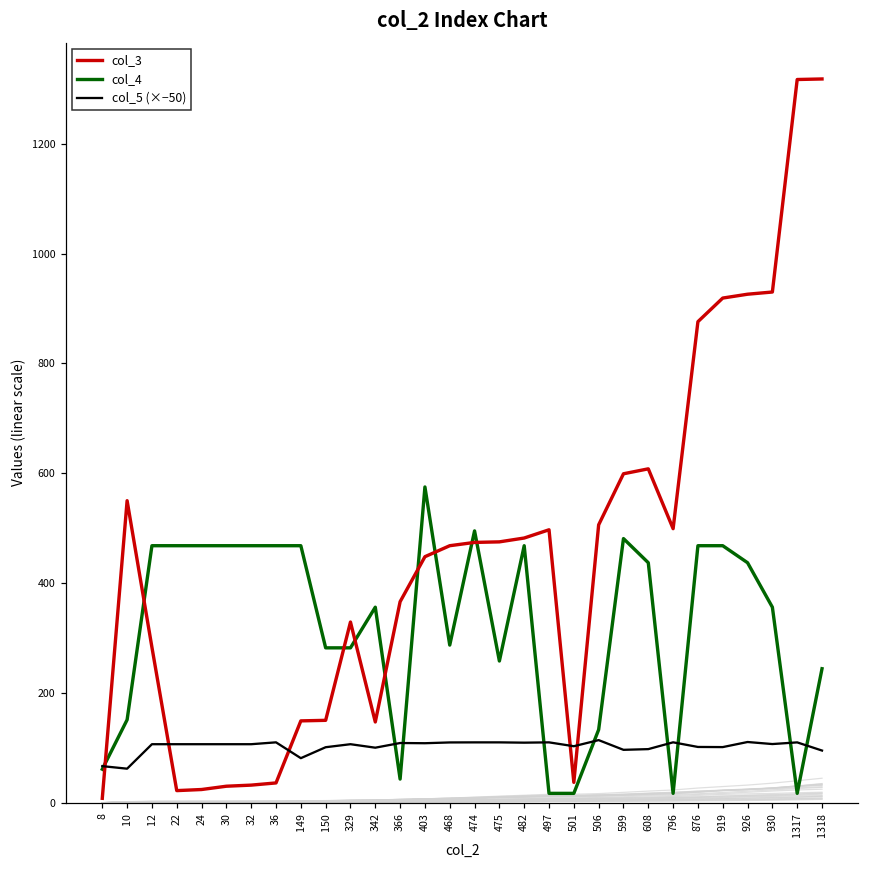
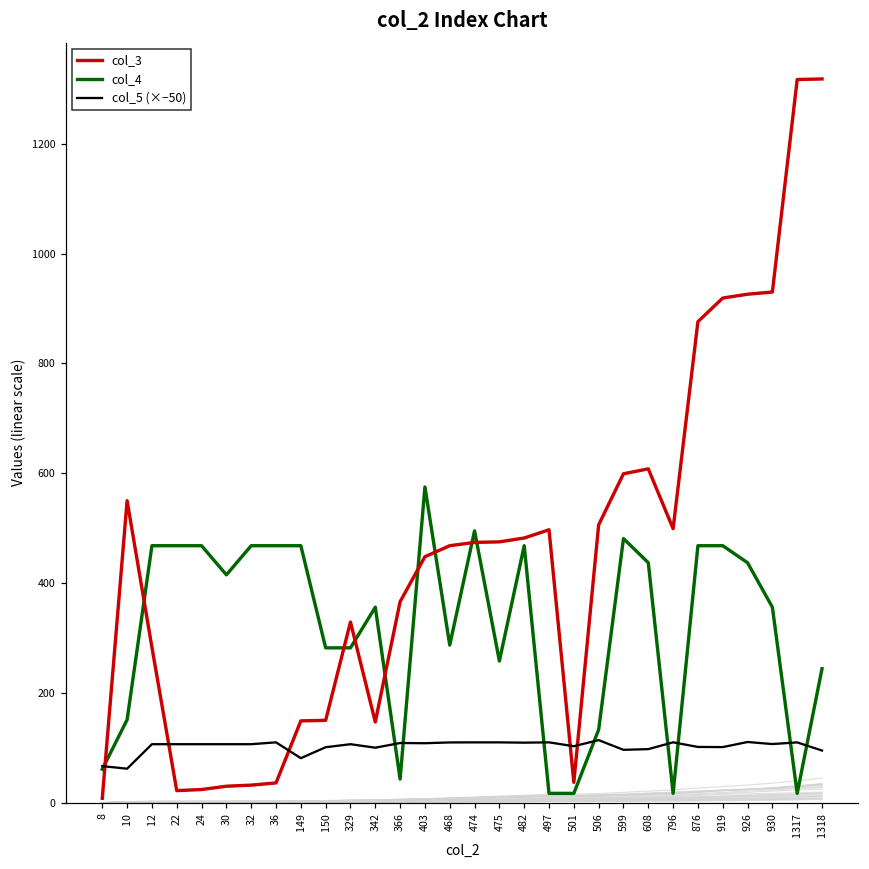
  {
    "col_3": {
      "8": 10,
      "10": 550,
      "12": 280,
      "22": 20,
      "24": 20,
      "30": 30,
      "32": 30,
      "36": 40,
      "149": 150,
      "150": 150,
      "329": 330,
      "342": 150,
      "366": 370,
      "403": 450,
      "468": 470,
      "474": 470,
      "475": 480,
      "482": 480,
      "497": 500,
      "501": 40,
      "506": 510,
      "599": 600,
      "608": 610,
      "796": 500,
      "876": 880,
      "919": 920,
      "926": 930,
      "930": 930,
      "1317": 1320,
      "1318": 1320
    },
    "col_4": {
      "8": 60,
      "10": 150,
      "12": 470,
      "22": 470,
      "24": 470,
-     "30": 470,
+     "30": 420,
      "32": 470,
      "36": 470,
      "149": 470,
      "150": 280,
      "329": 280,
      "342": 360,
      "366": 40,
      "403": 580,
      "468": 290,
      "474": 500,
      "475": 260,
      "482": 470,
      "506": 130,
      "599": 480,
      "608": 440,
      "876": 470,
      "919": 470,
      "926": 440,
      "930": 360,
      "1318": 240
    },
    "col_5 (×−50)": {
      "8": 70,
      "10": 60,
      "12": 110,
      "22": 110,
      "24": 110,
      "30": 110,
      "32": 110,
      "36": 110,
      "149": 80,
      "150": 100,
      "329": 110,
      "342": 100,
      "366": 110,
      "403": 110,
      "468": 110,
      "474": 110,
      "475": 110,
      "482": 110,
      "497": 110,
      "501": 100,
      "506": 110,
      "599": 100,
      "608": 100,
      "796": 110,
      "876": 100,
      "919": 100,
      "926": 110,
      "930": 110,
      "1317": 110,
      "1318": 90
    }
  }
